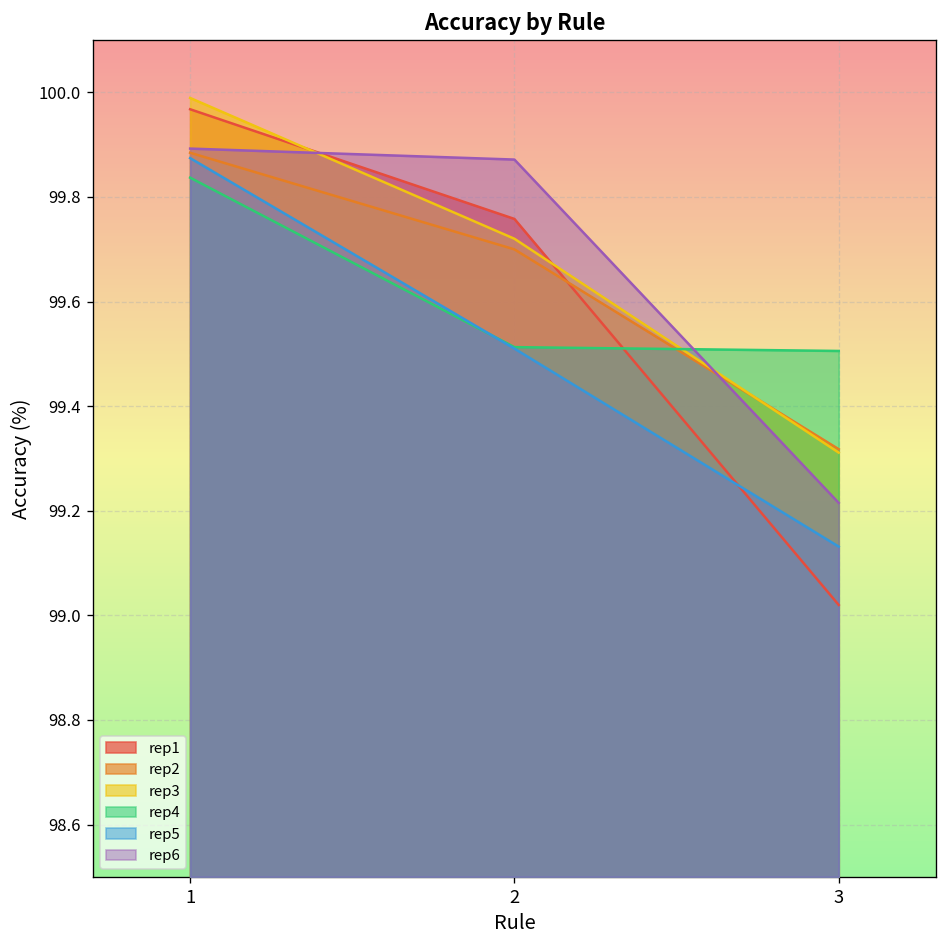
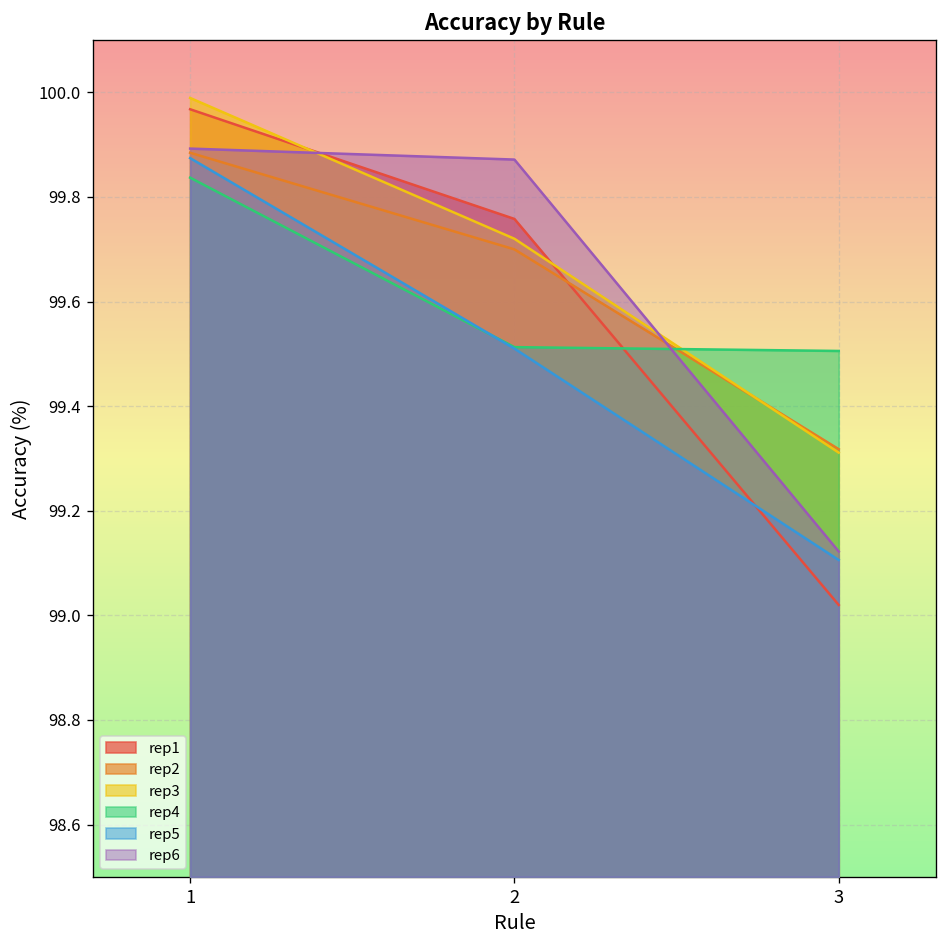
  {
    "rep3": {
      "1": 99.99,
      "2": 99.72,
      "3": 99.31
    },
    "rep4": {
      "1": 99.84,
      "3": 99.51
    },
    "rep5": {
      "1": 99.87,
-     "3": 99.13
+     "3": 99.11
    },
    "rep6": {
      "1": 99.89,
      "2": 99.87,
-     "3": 99.22
+     "3": 99.12
    }
  }
